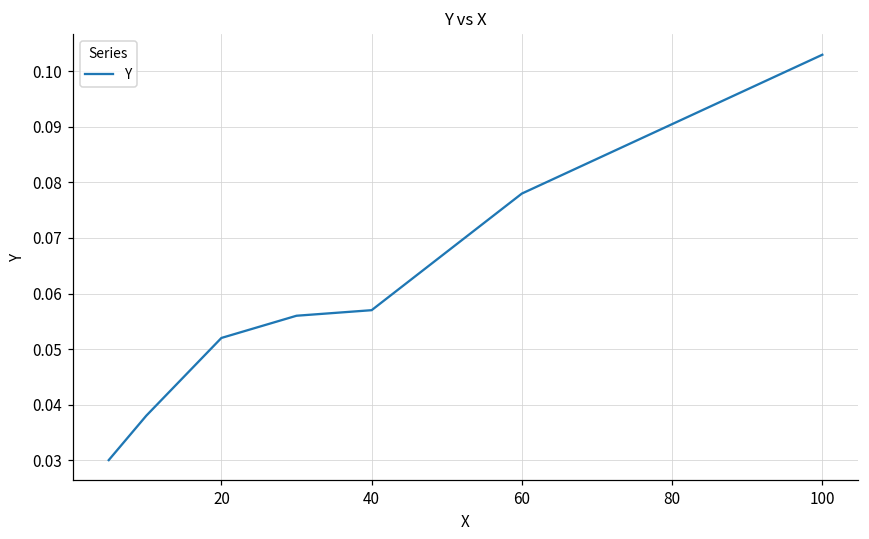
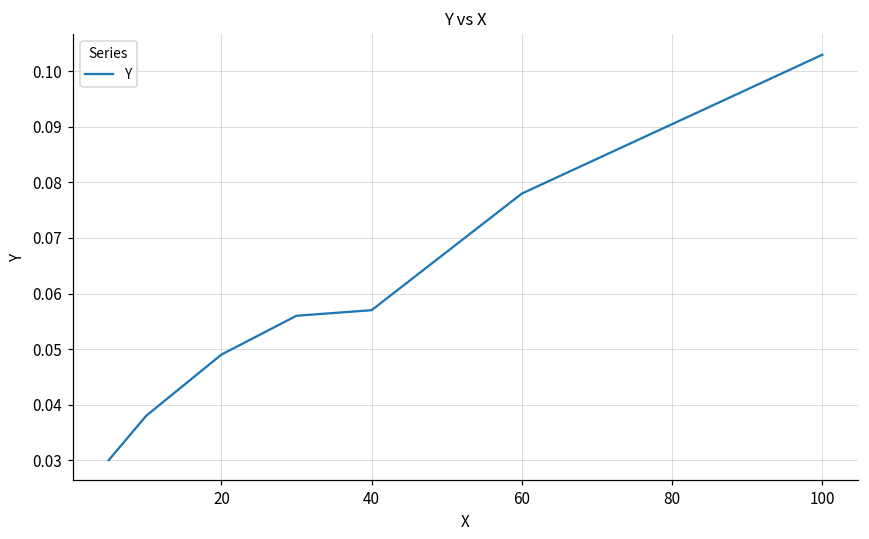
  {
-   "20": 0.052,
+   "20": 0.049,
    "40": 0.057,
    "60": 0.078,
    "100": 0.103
  }
